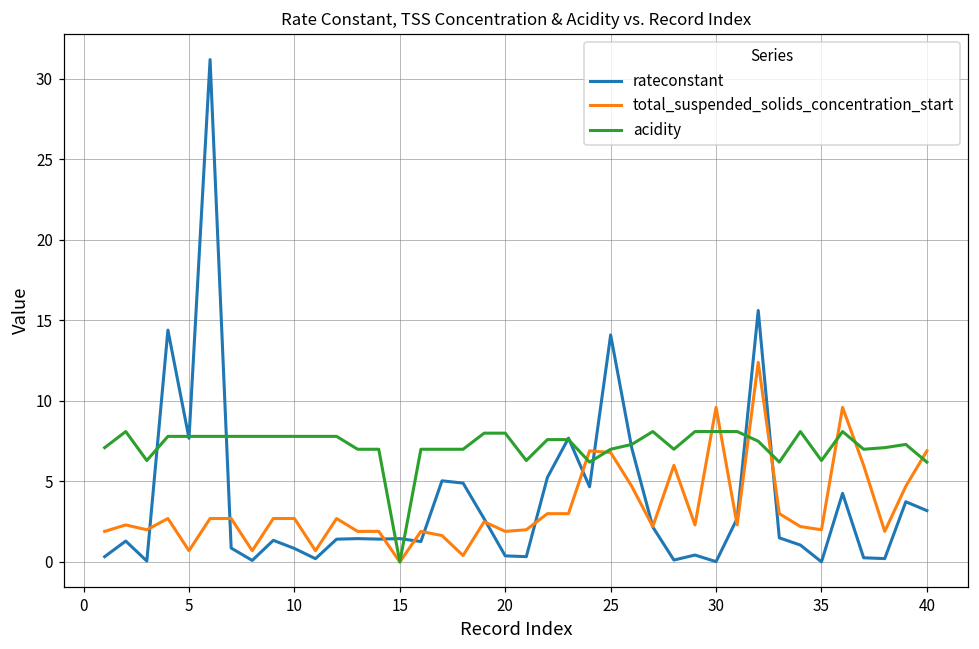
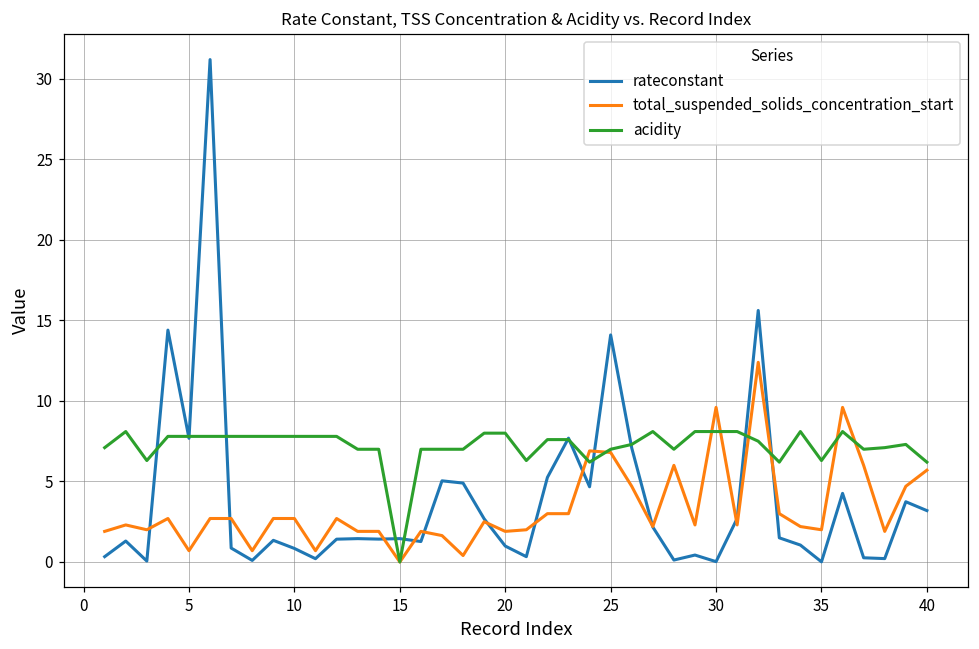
  {
    "rateconstant": {
      "10": 0.8,
      "15": 1.5,
-     "20": 0.4,
+     "20": 1.0,
      "25": 14.1,
      "30": 0.0,
      "35": 0.0,
      "40": 3.2
    },
    "total_suspended_solids_concentration_start": {
      "5": 0.7,
      "10": 2.7,
      "20": 1.9,
      "25": 6.8,
      "30": 9.6,
      "35": 2.0,
-     "40": 6.9
+     "40": 5.7
    },
    "acidity": {
      "10": 7.8,
      "20": 8.0,
      "25": 7.0,
      "30": 8.1,
      "35": 6.3,
      "40": 6.2
    }
  }
